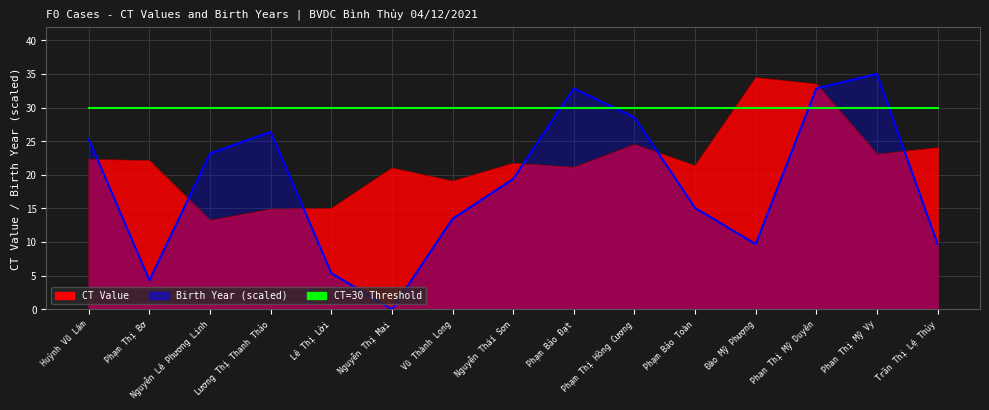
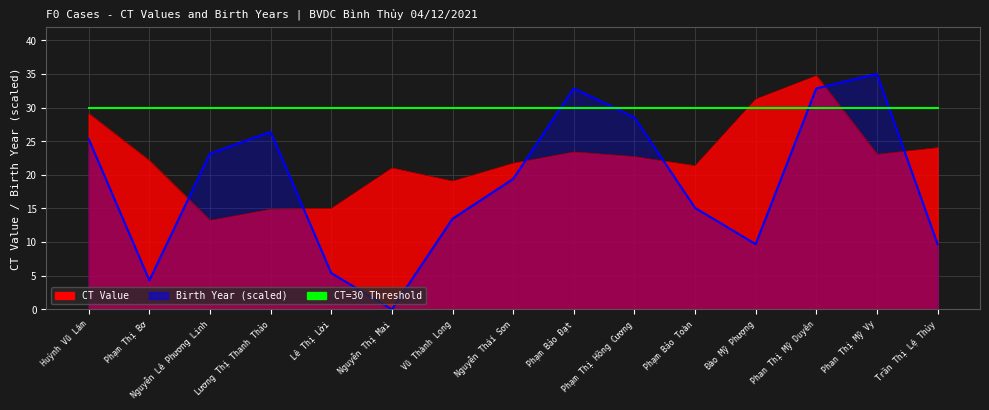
  {
    "CT Value": {
-     "Huỳnh Vũ Lâm": 22,
+     "Huỳnh Vũ Lâm": 29,
      "Phạm Thị Bơ": 22,
      "Nguyễn Lê Phương Linh": 13,
      "Lương Thị Thanh Thảo": 15,
      "Lê Thị Lời": 15,
      "Nguyễn Thị Mai": 21,
      "Vũ Thành Long": 19,
      "Nguyễn Tháí Sơn": 22,
-     "Phạm Bảo Đạt": 21,
-     "Phạm Thị Hồng Cương": 25,
+     "Phạm Bảo Đạt": 23,
+     "Phạm Thị Hồng Cương": 23,
      "Phạm Bảo Toàn": 21,
-     "Đào Mỹ Phượng": 34,
-     "Phan Thị Mỹ Duyên": 33,
+     "Đào Mỹ Phượng": 31,
+     "Phan Thị Mỹ Duyên": 35,
      "Phan Thị Mỹ Vy": 23,
      "Trần Thị Lệ Thủy": 24
    },
    "CT=30 Threshold": {
      "Huỳnh Vũ Lâm": 30,
      "Phạm Thị Bơ": 30,
      "Nguyễn Lê Phương Linh": 30,
      "Lương Thị Thanh Thảo": 30,
      "Lê Thị Lời": 30,
      "Nguyễn Thị Mai": 30,
      "Vũ Thành Long": 30,
      "Nguyễn Tháí Sơn": 30,
      "Phạm Bảo Đạt": 30,
      "Phạm Thị Hồng Cương": 30,
      "Phạm Bảo Toàn": 30,
      "Đào Mỹ Phượng": 30,
      "Phan Thị Mỹ Duyên": 30,
      "Phan Thị Mỹ Vy": 30,
      "Trần Thị Lệ Thủy": 30
    }
  }
